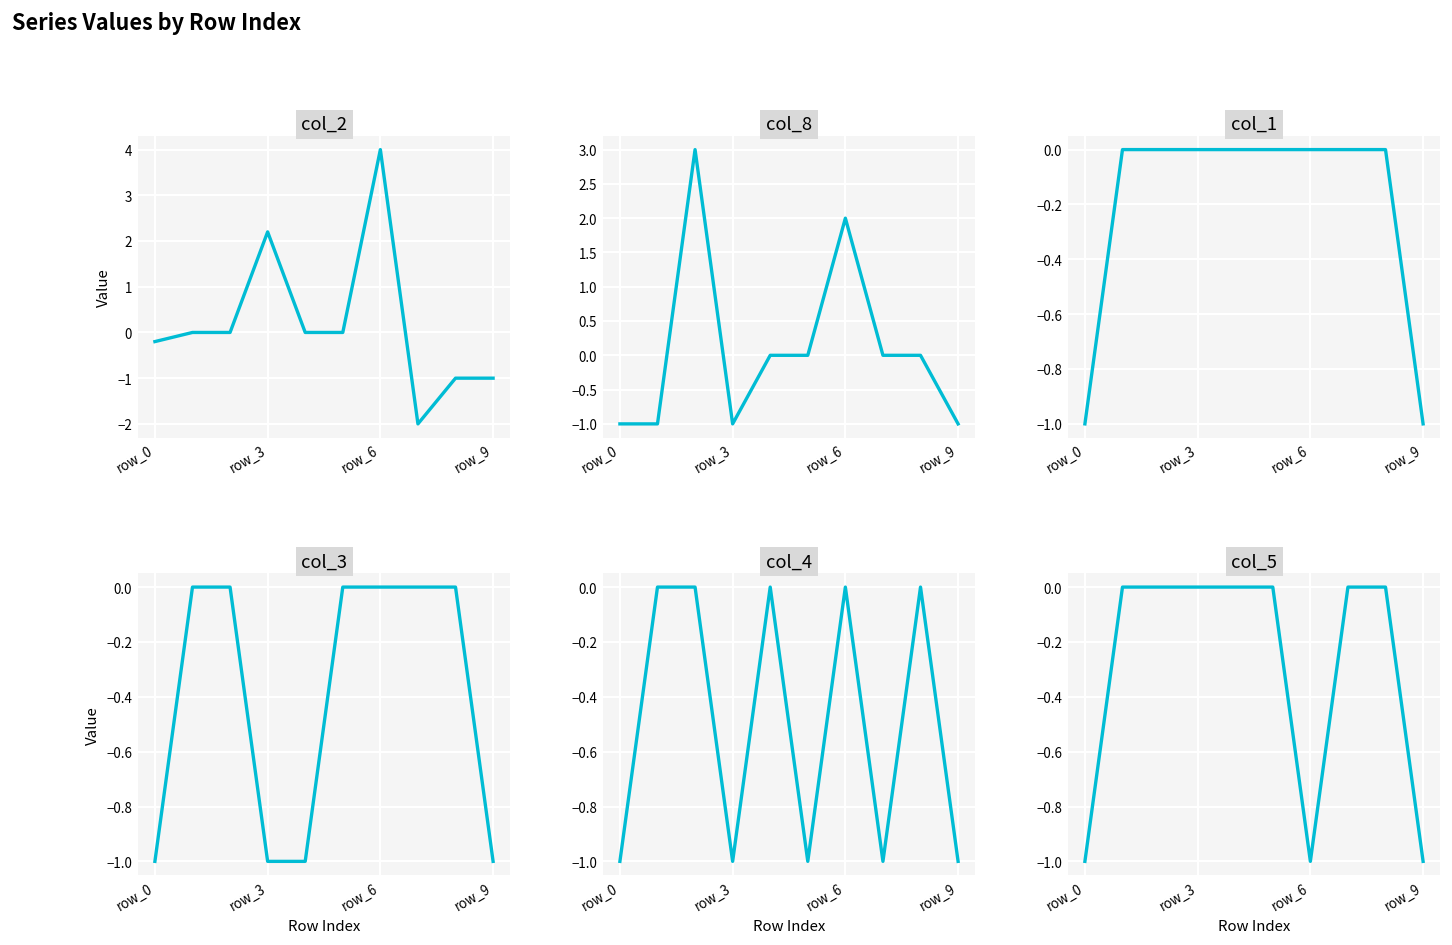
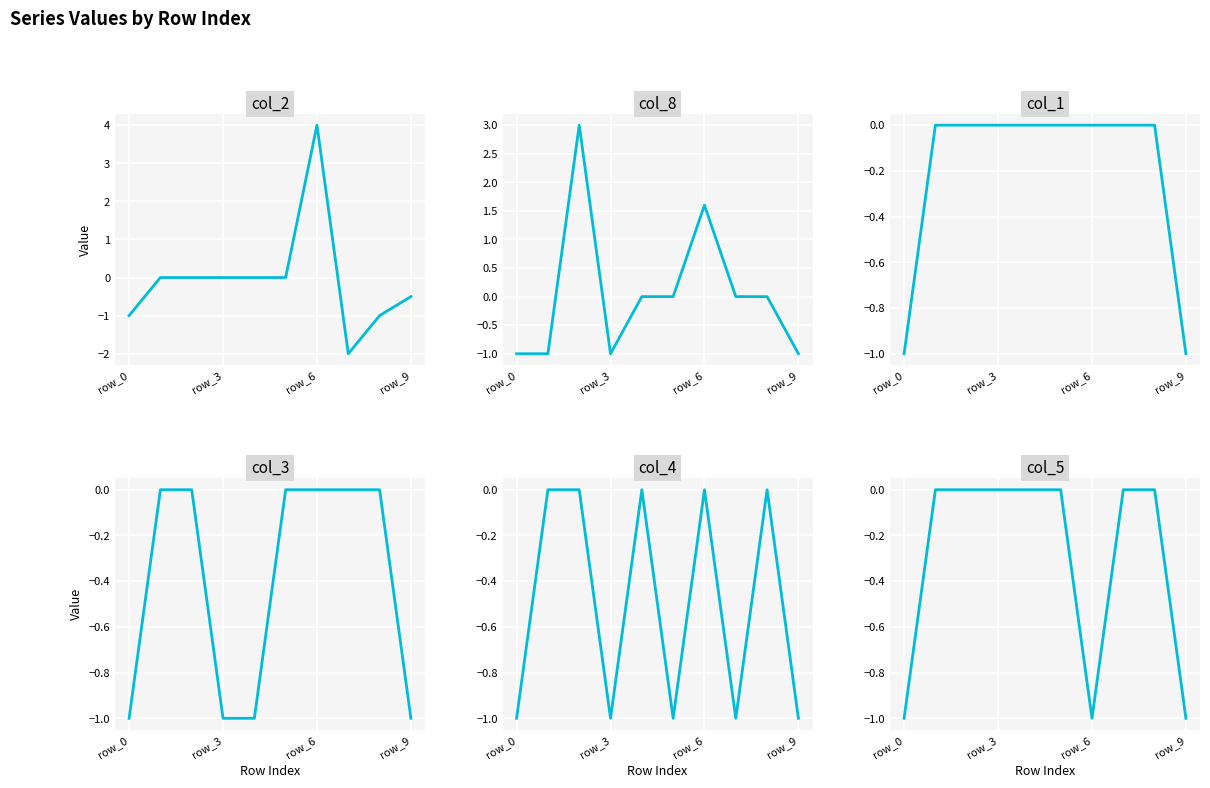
  {
    "col_2": {
-     "row_0": -0.2,
-     "row_3": 2.2,
+     "row_0": -1.0,
+     "row_3": 0.0,
      "row_6": 4.0,
-     "row_9": -1.0
+     "row_9": -0.5
    },
    "col_8": {
      "row_0": -1.0,
      "row_3": -1.0,
-     "row_6": 2.0,
+     "row_6": 1.6,
      "row_9": -1.0
    },
    "col_1": {
      "row_0": -1.00,
      "row_3": 0.00,
      "row_6": 0.00,
      "row_9": -1.00
    },
    "col_3": {
      "row_0": -1.00,
      "row_3": -1.00,
      "row_6": 0.00,
      "row_9": -1.00
    },
    "col_4": {
      "row_0": -1.00,
      "row_3": -1.00,
      "row_6": 0.00,
      "row_9": -1.00
    },
    "col_5": {
      "row_0": -1.00,
      "row_3": 0.00,
      "row_6": -1.00,
      "row_9": -1.00
    }
  }
